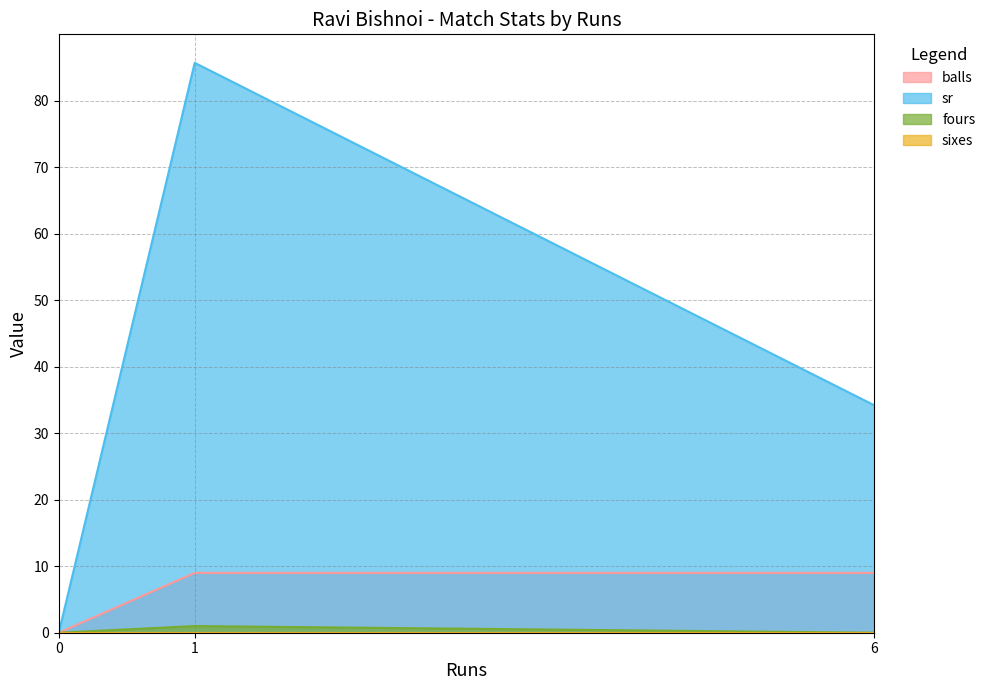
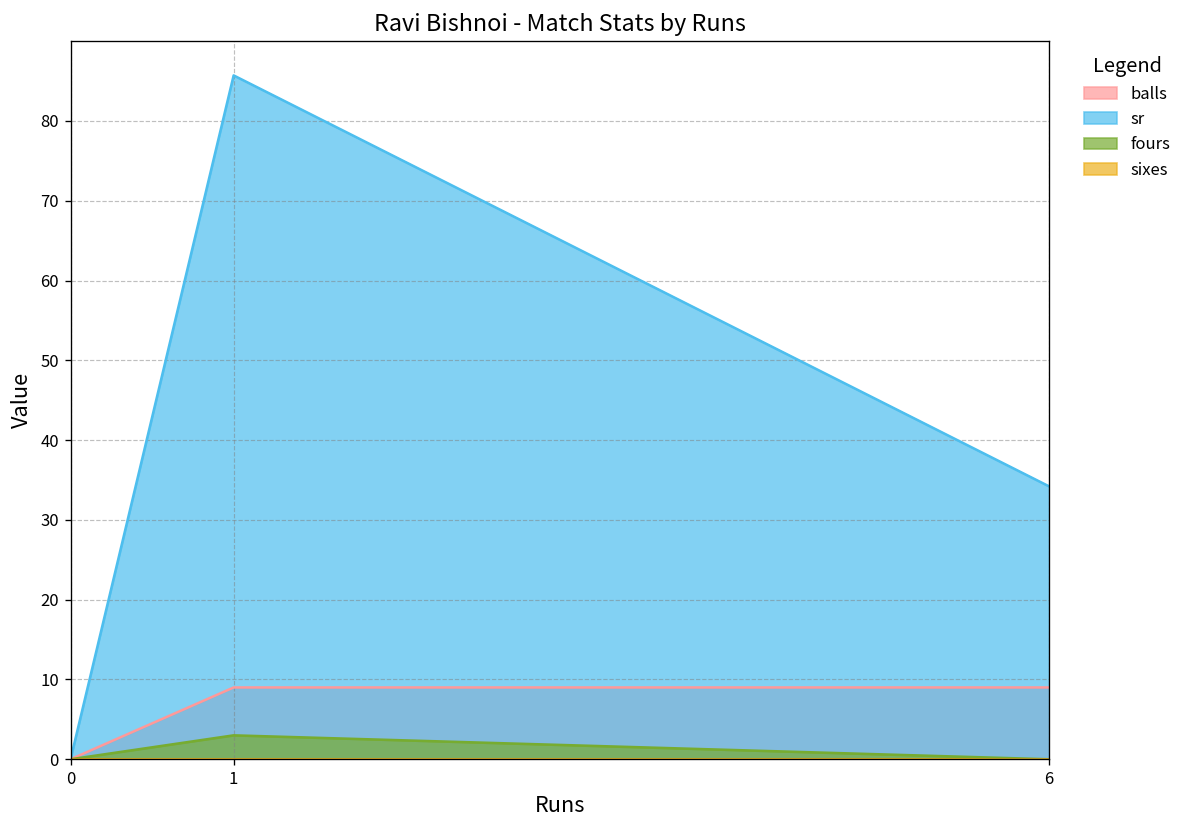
  {
    "balls": {
      "1": 9,
      "6": 9
    },
    "sr": {
      "1": 86,
      "6": 34
    },
    "fours": {
-     "1": 1
+     "1": 3
    },
    "sixes": {
      "1": 0
    }
  }
